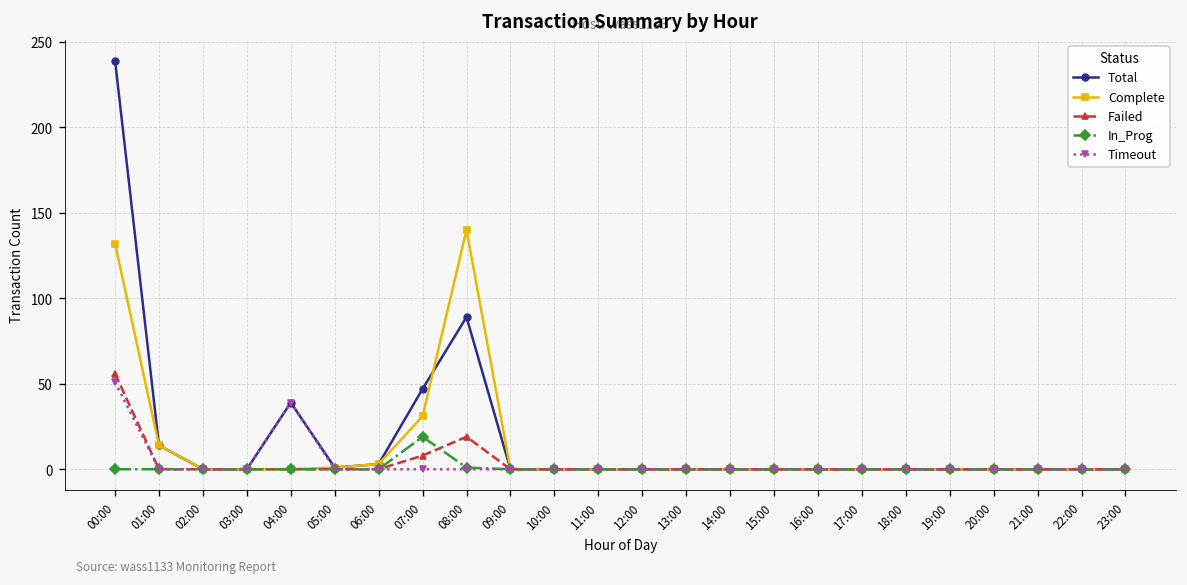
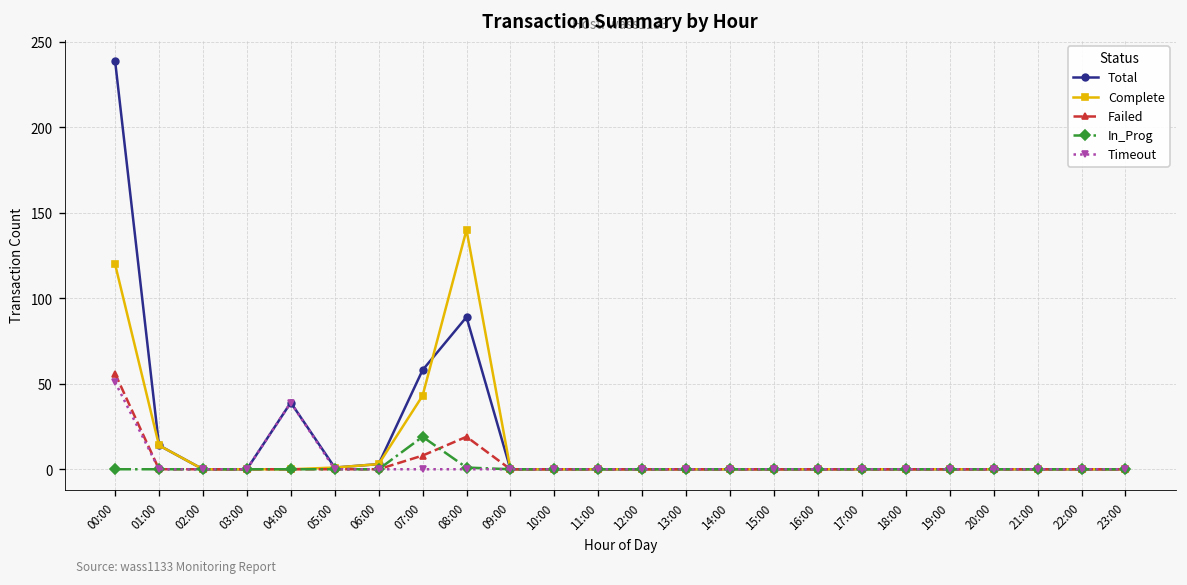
  {
    "Total": {
      "00:00": 239,
-     "07:00": 47,
+     "07:00": 58,
      "08:00": 89
    },
    "Complete": {
-     "00:00": 132,
-     "07:00": 31,
+     "00:00": 120,
+     "07:00": 43,
      "08:00": 140
    },
    "Failed": {
      "00:00": 56,
      "07:00": 8,
      "08:00": 19
    },
    "In_Prog": {
      "00:00": 0,
      "07:00": 19
    },
    "Timeout": {
      "00:00": 51,
      "07:00": 0
    }
  }
